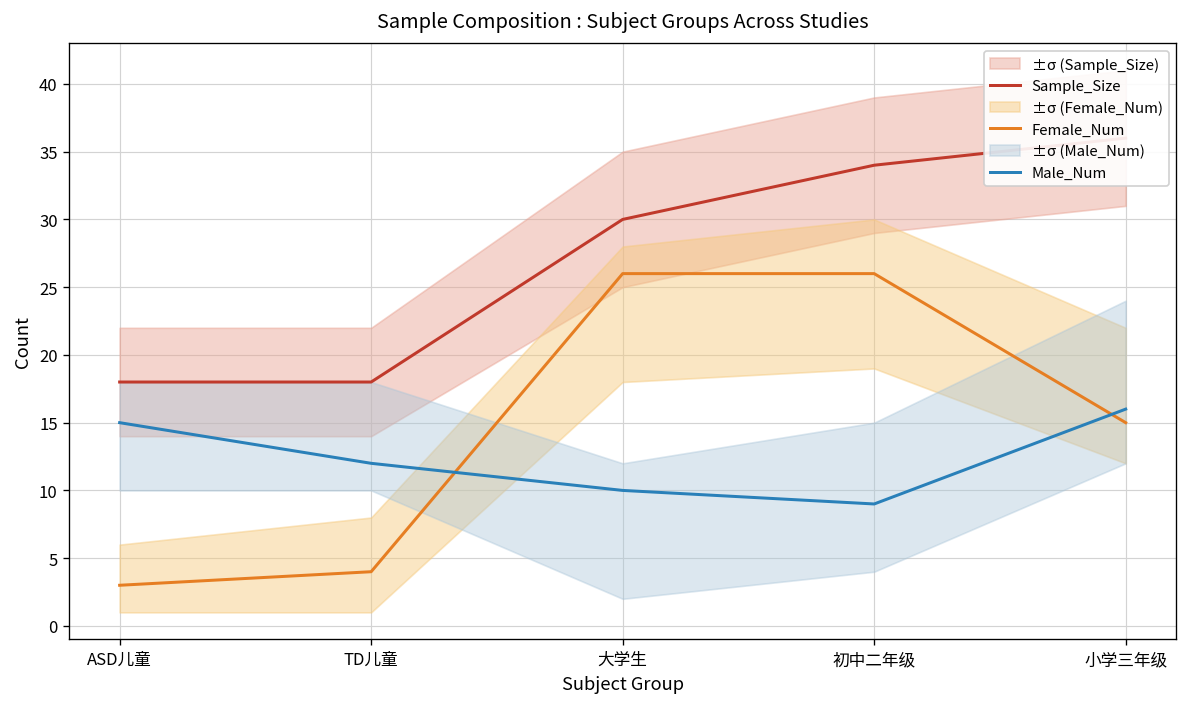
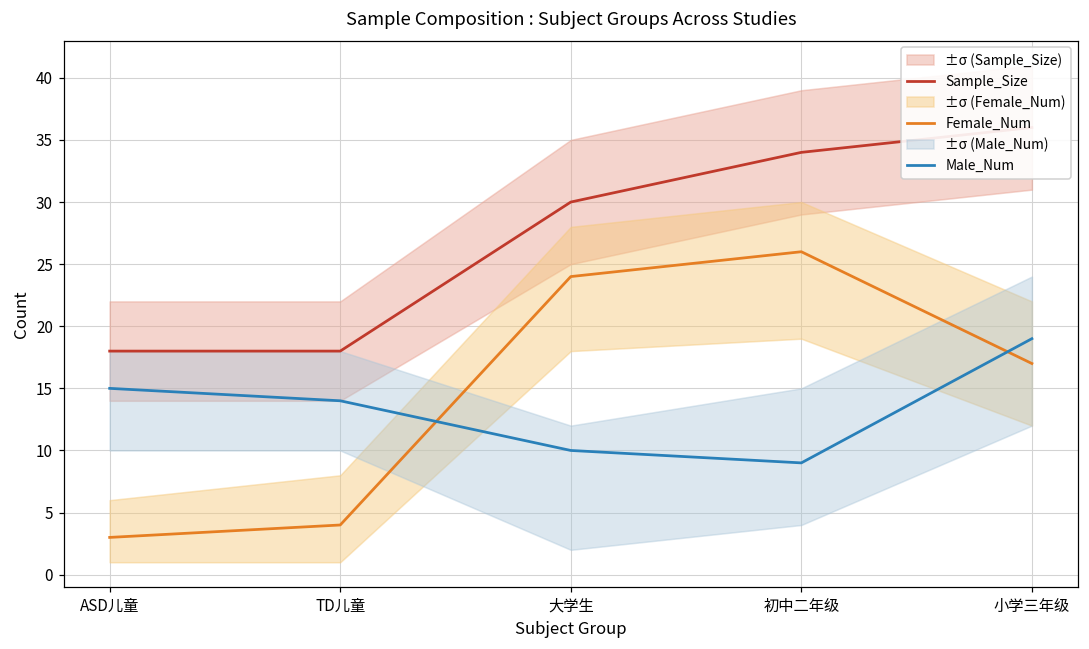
  {
    "Sample_Size": {
      "大学生": 30,
      "初中二年级": 34
    },
    "Female_Num": {
      "ASD儿童": 3,
      "TD儿童": 4,
-     "大学生": 26,
+     "大学生": 24,
      "初中二年级": 26,
-     "小学三年级": 15
+     "小学三年级": 17
    },
    "Male_Num": {
      "ASD儿童": 15,
-     "TD儿童": 12,
+     "TD儿童": 14,
      "大学生": 10,
      "初中二年级": 9,
-     "小学三年级": 16
+     "小学三年级": 19
    }
  }
